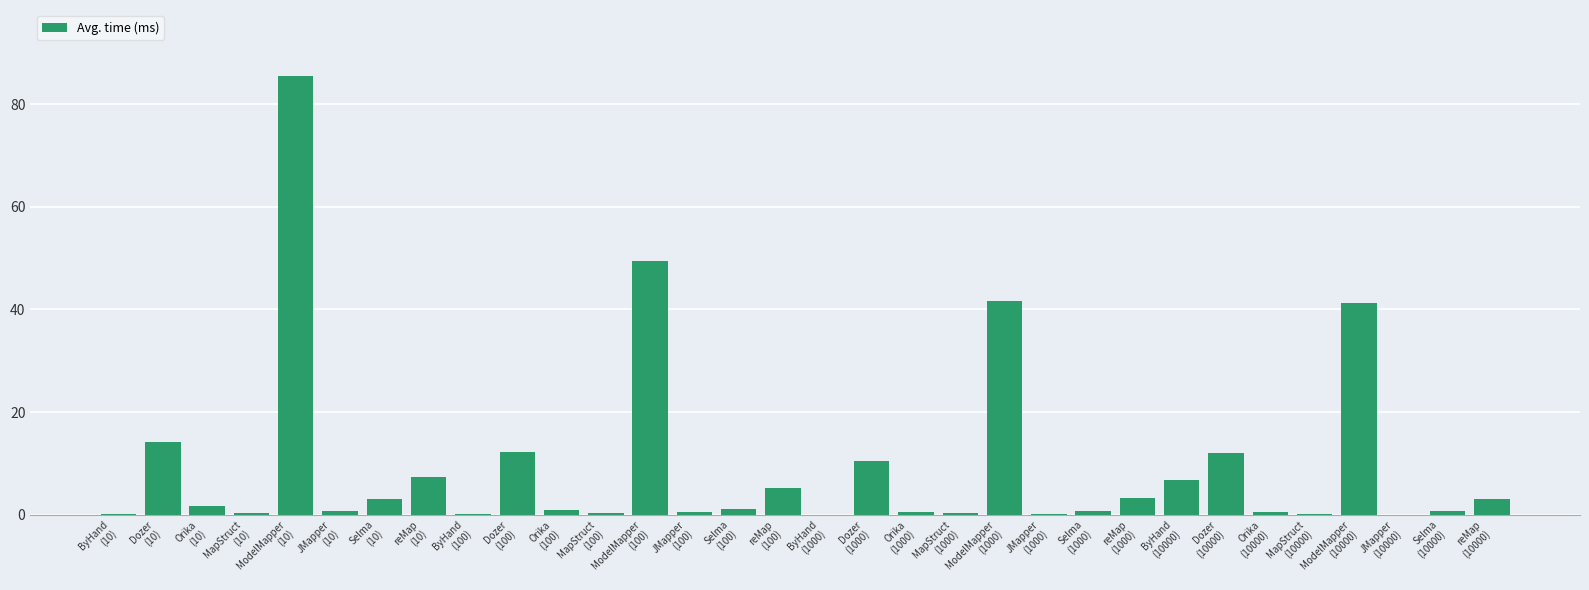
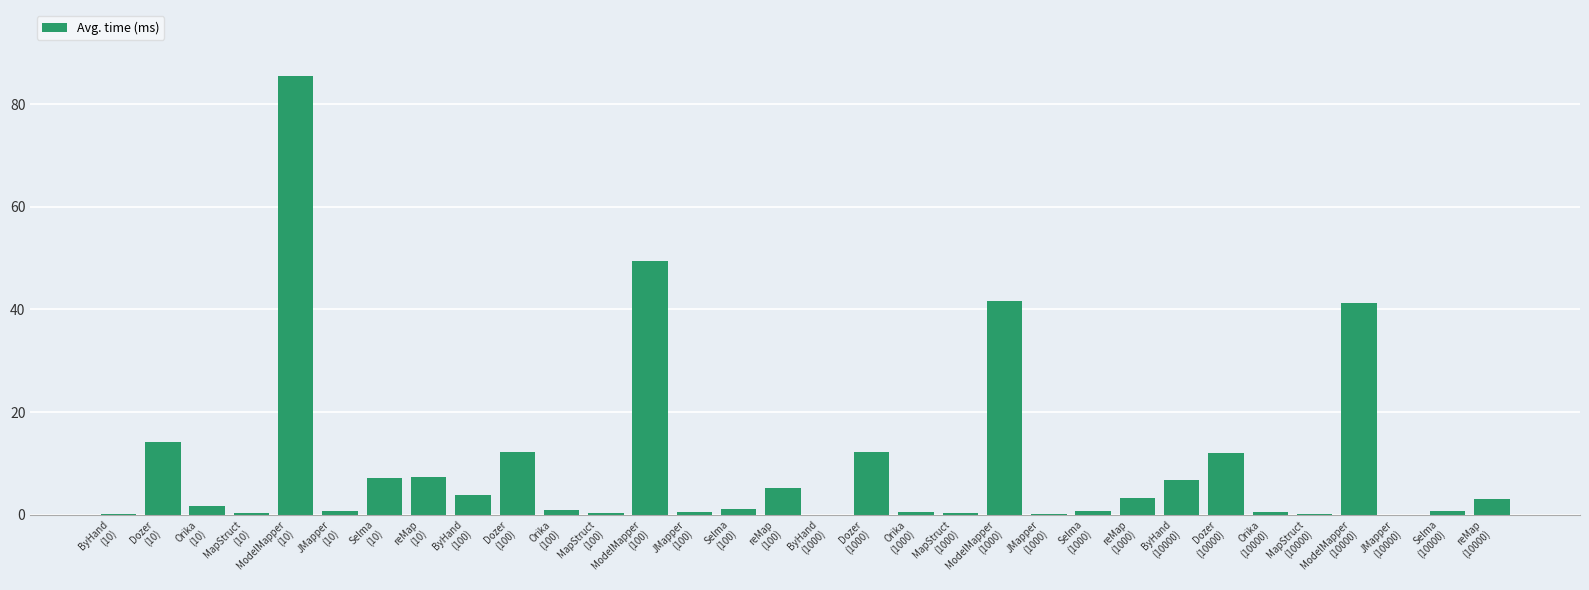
  {
    "Dozer (10)": 14,
    "Orika (10)": 2,
    "ModelMapper (10)": 86,
    "JMapper (10)": 1,
-   "Selma (10)": 3,
+   "Selma (10)": 7,
    "reMap (10)": 7,
-   "ByHand (100)": 0,
+   "ByHand (100)": 4,
    "Dozer (100)": 12,
    "Orika (100)": 1,
    "ModelMapper (100)": 49,
    "JMapper (100)": 1,
    "Selma (100)": 1,
    "reMap (100)": 5,
-   "Dozer (1000)": 10,
+   "Dozer (1000)": 12,
    "Orika (1000)": 1,
    "ModelMapper (1000)": 42,
    "Selma (1000)": 1,
    "reMap (1000)": 3,
    "ByHand (10000)": 7,
    "Dozer (10000)": 12,
    "Orika (10000)": 1,
    "ModelMapper (10000)": 41,
    "Selma (10000)": 1,
    "reMap (10000)": 3
  }
